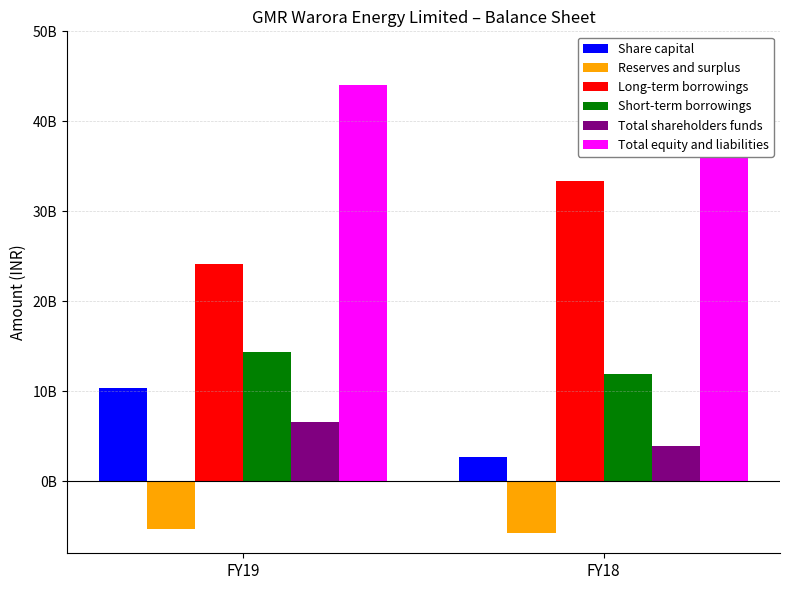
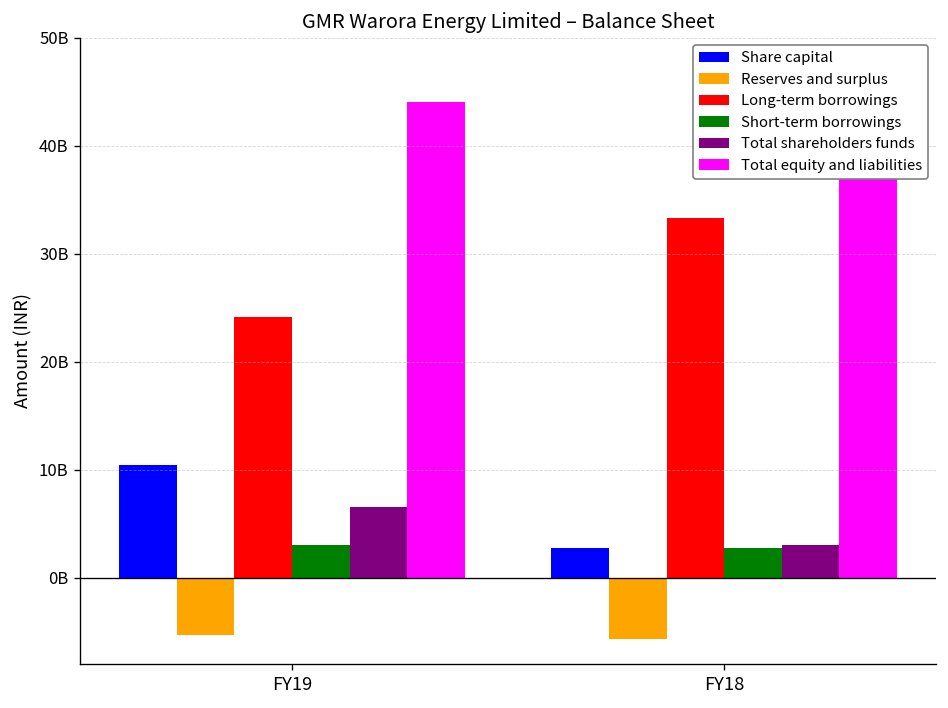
  {
    "Share capital": {
      "FY19": 10000000000,
      "FY18": 3000000000
    },
    "Reserves and surplus": {
      "FY19": -5000000000,
      "FY18": -6000000000
    },
    "Long-term borrowings": {
      "FY19": 24000000000,
      "FY18": 33000000000
    },
    "Short-term borrowings": {
-     "FY19": 14000000000,
-     "FY18": 12000000000
+     "FY19": 3000000000,
+     "FY18": 3000000000
    },
    "Total shareholders funds": {
      "FY19": 7000000000,
-     "FY18": 4000000000
+     "FY18": 3000000000
    },
    "Total equity and liabilities": {
      "FY19": 44000000000
    }
  }
